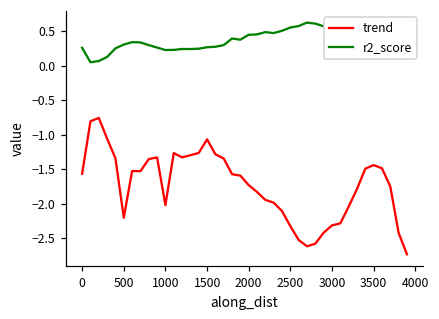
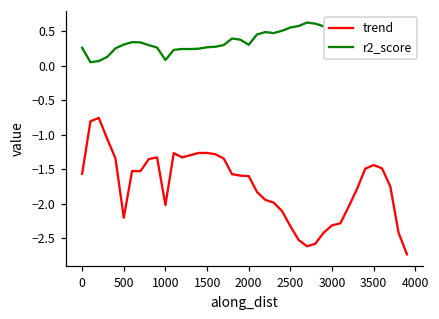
  {
    "trend": {
      "0": -1.6,
      "500": -2.2,
      "1000": -2.0,
-     "1500": -1.1,
-     "2000": -1.7,
+     "1500": -1.3,
+     "2000": -1.6,
      "2500": -2.3,
      "3000": -2.3,
      "3500": -1.4
    },
    "r2_score": {
      "0": 0.3,
      "500": 0.3,
-     "1000": 0.2,
+     "1000": 0.1,
      "1500": 0.3,
-     "2000": 0.4,
+     "2000": 0.3,
      "2500": 0.6
    }
  }
